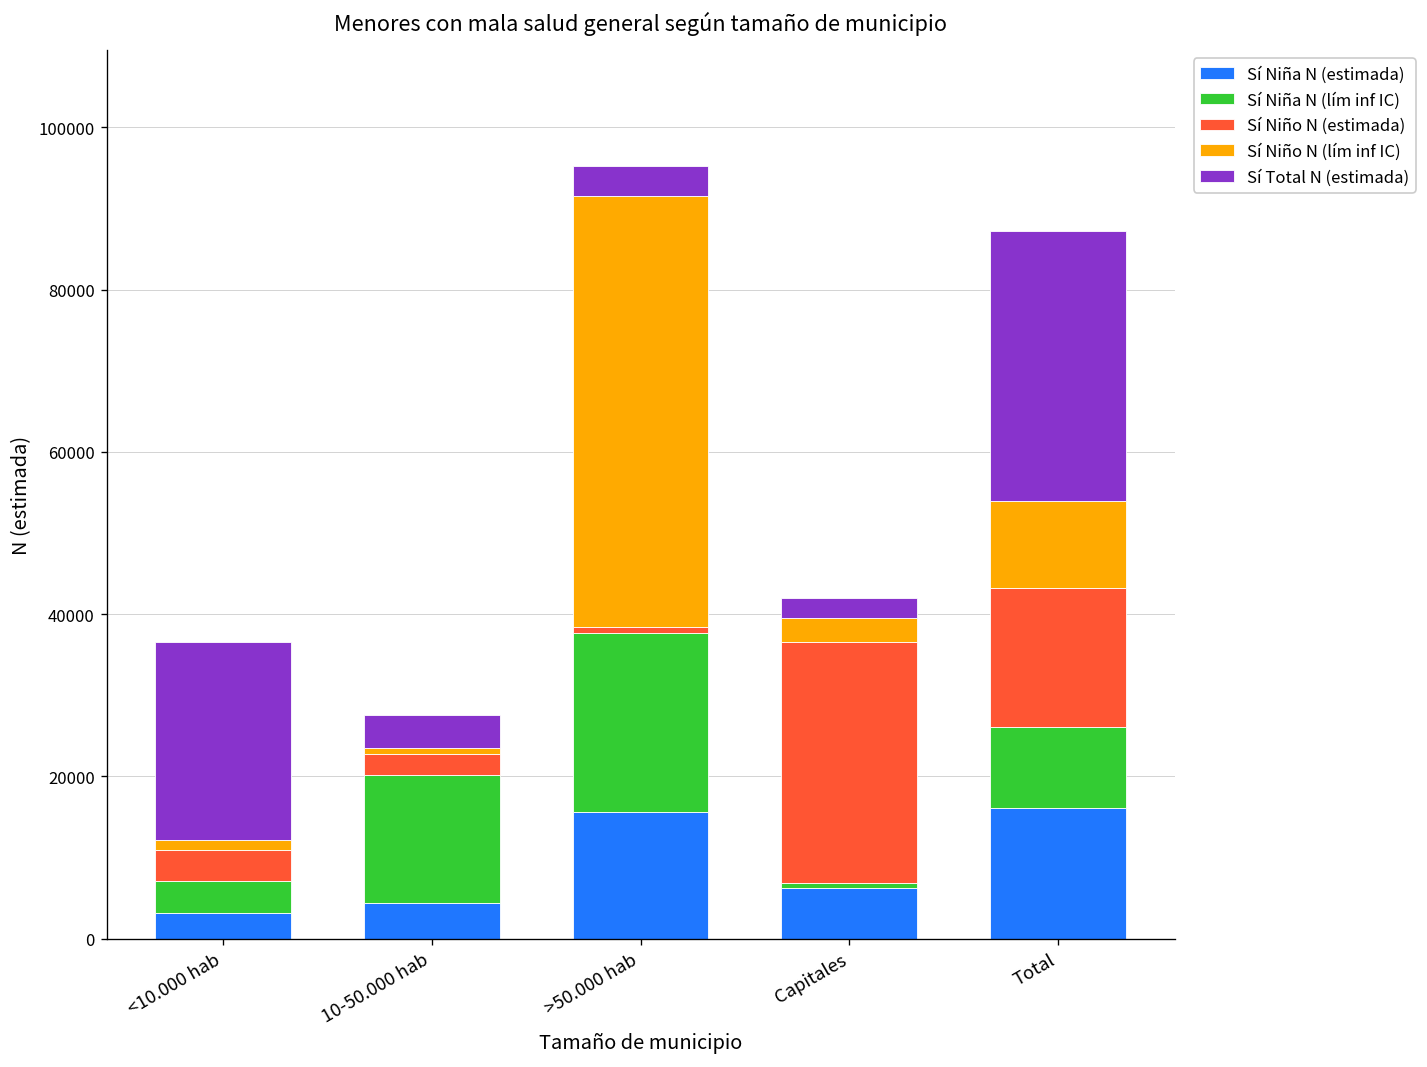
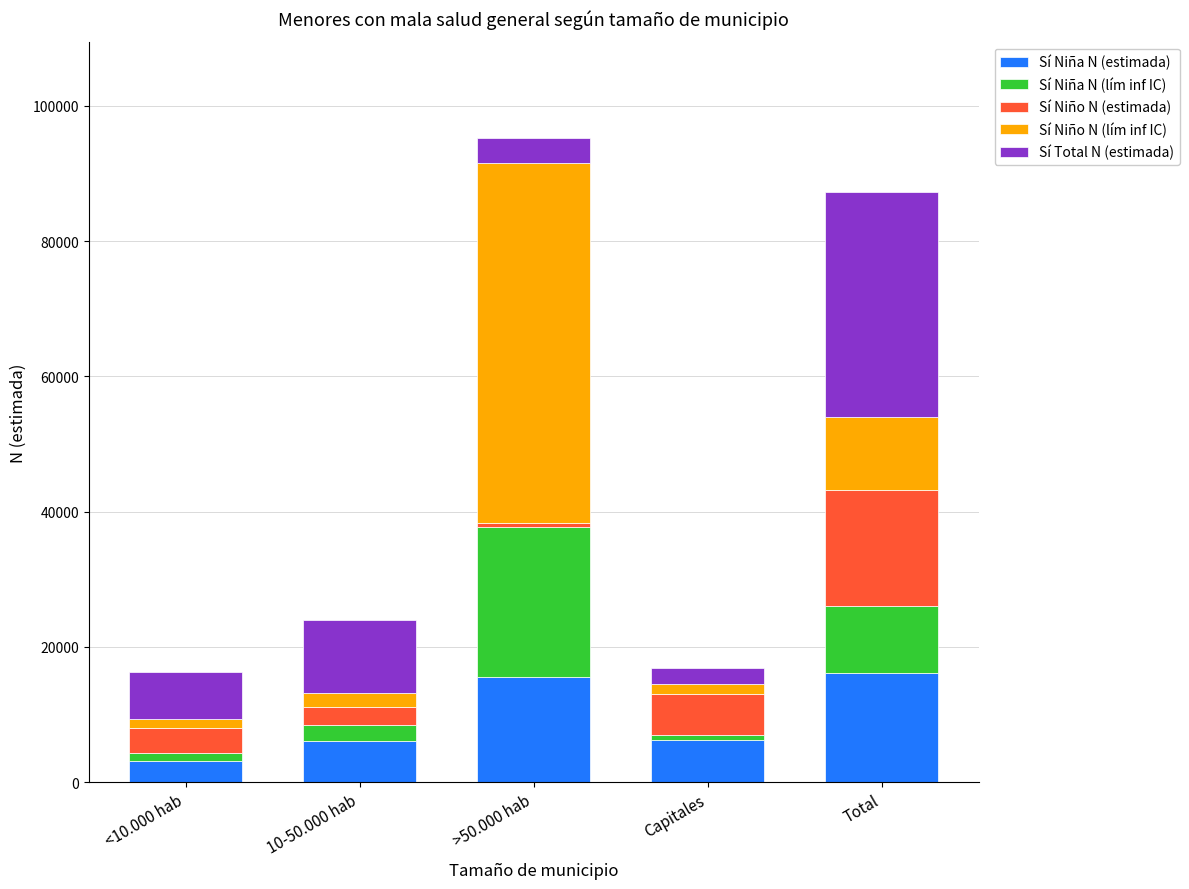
  {
    "Sí Niña N (estimada)": {
      "<10.000 hab": 3000,
-     "10-50.000 hab": 4000,
+     "10-50.000 hab": 6000,
      ">50.000 hab": 16000,
      "Capitales": 6000,
      "Total": 16000
    },
    "Sí Niña N (lím inf IC)": {
-     "<10.000 hab": 4000,
-     "10-50.000 hab": 16000,
+     "<10.000 hab": 1000,
+     "10-50.000 hab": 2000,
      ">50.000 hab": 22000,
      "Capitales": 1000,
      "Total": 10000
    },
    "Sí Niño N (estimada)": {
      "<10.000 hab": 4000,
      "10-50.000 hab": 3000,
      ">50.000 hab": 1000,
-     "Capitales": 30000,
+     "Capitales": 6000,
      "Total": 17000
    },
    "Sí Niño N (lím inf IC)": {
      "<10.000 hab": 1000,
-     "10-50.000 hab": 1000,
+     "10-50.000 hab": 2000,
      ">50.000 hab": 53000,
-     "Capitales": 3000,
+     "Capitales": 1000,
      "Total": 11000
    },
    "Sí Total N (estimada)": {
-     "<10.000 hab": 24000,
-     "10-50.000 hab": 4000,
+     "<10.000 hab": 7000,
+     "10-50.000 hab": 11000,
      ">50.000 hab": 4000,
      "Capitales": 2000,
      "Total": 33000
    }
  }
